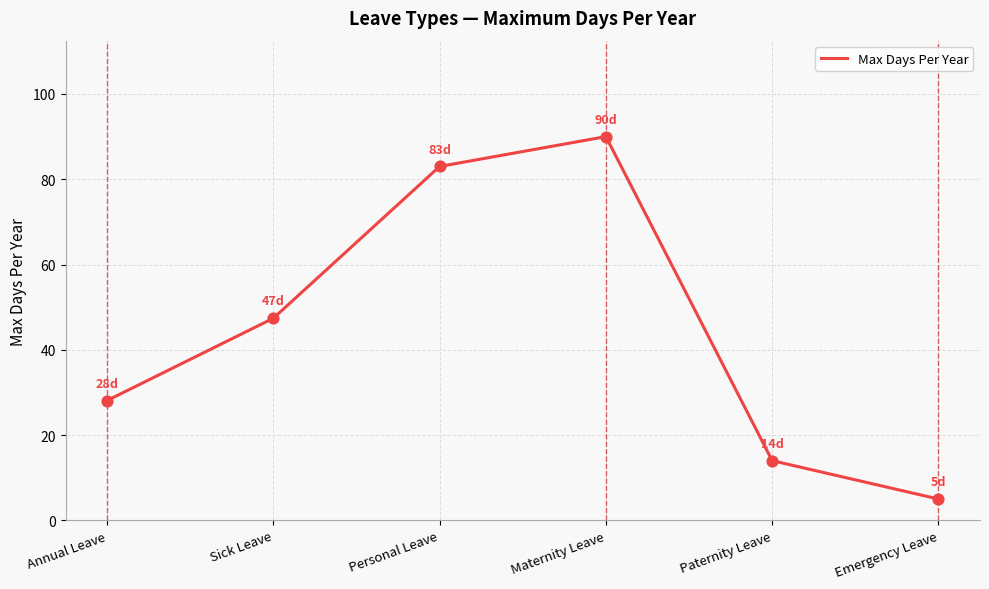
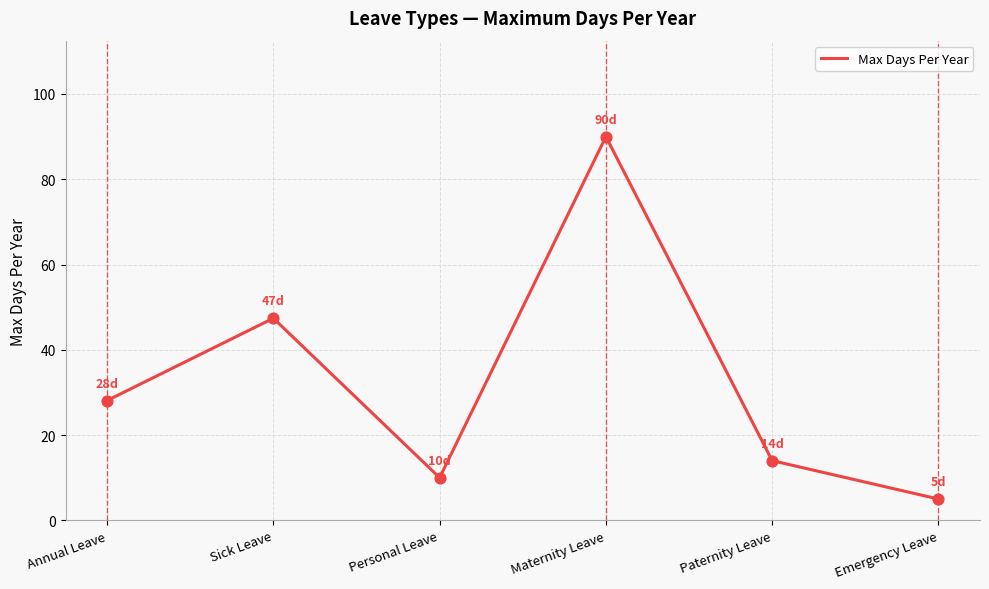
  {
    "Annual Leave": "28d",
    "Sick Leave": "47d",
-   "Personal Leave": "83d",
+   "Personal Leave": "10d",
    "Maternity Leave": "90d",
    "Paternity Leave": "14d",
    "Emergency Leave": "5d"
  }
